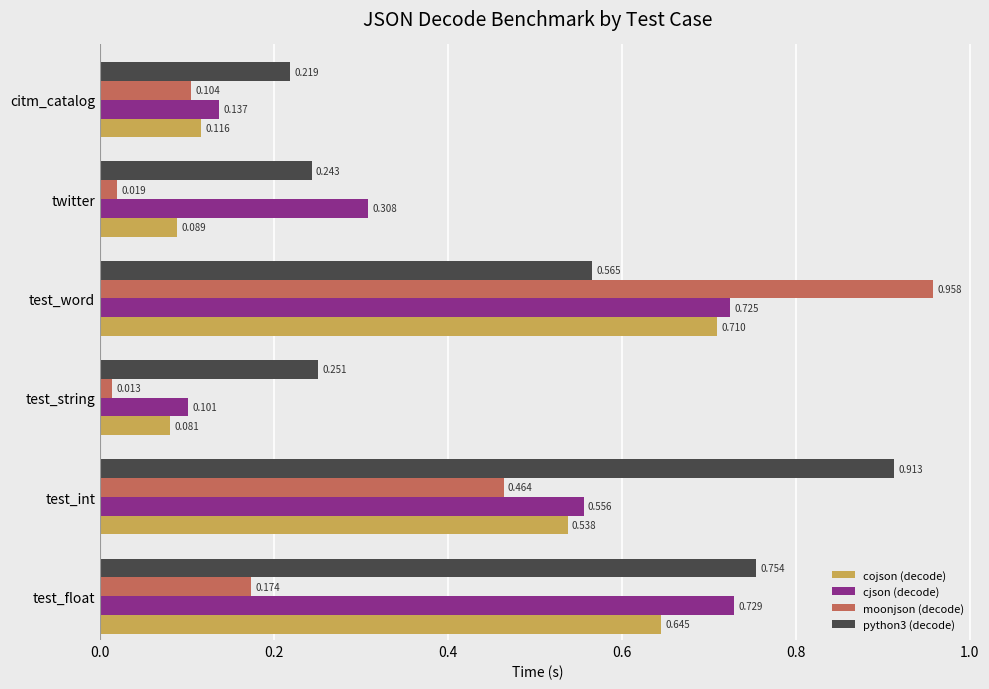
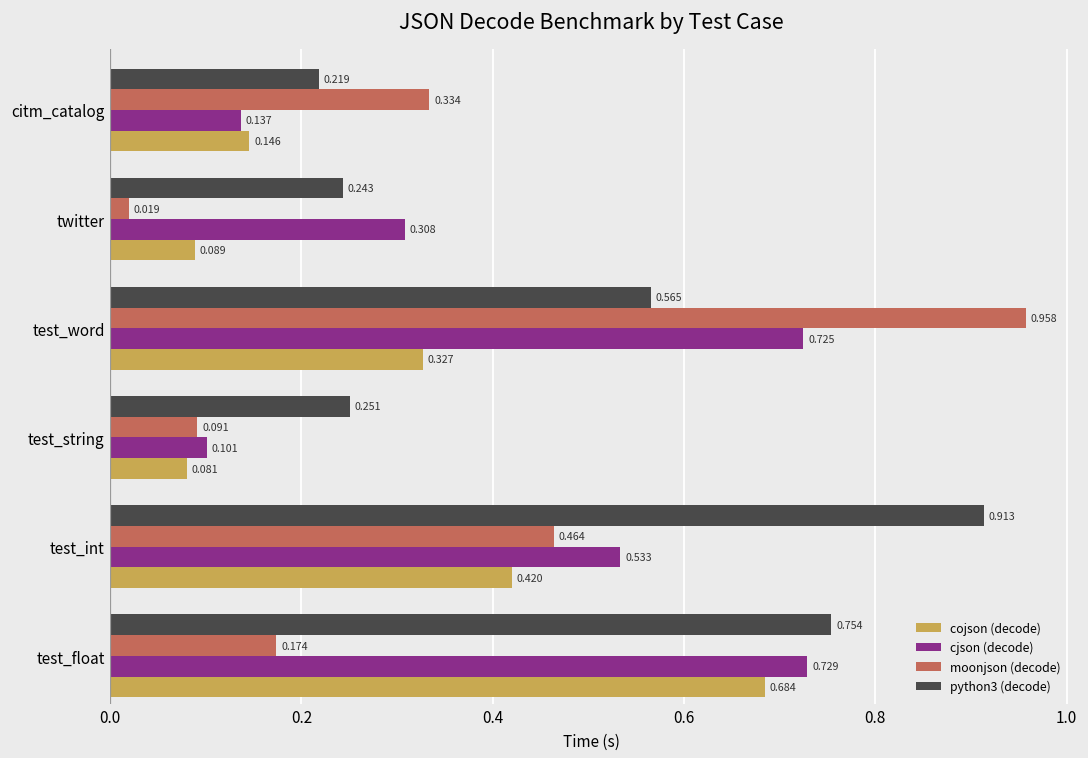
  {
    "cojson (decode)": {
-     "citm_catalog": 0.116,
+     "citm_catalog": 0.146,
      "twitter": 0.089,
-     "test_word": 0.710,
+     "test_word": 0.327,
      "test_string": 0.081,
-     "test_int": 0.538,
-     "test_float": 0.645
+     "test_int": 0.420,
+     "test_float": 0.684
    },
    "cjson (decode)": {
      "citm_catalog": 0.137,
      "twitter": 0.308,
      "test_word": 0.725,
      "test_string": 0.101,
-     "test_int": 0.556,
+     "test_int": 0.533,
      "test_float": 0.729
    },
    "moonjson (decode)": {
-     "citm_catalog": 0.104,
+     "citm_catalog": 0.334,
      "twitter": 0.019,
      "test_word": 0.958,
-     "test_string": 0.013,
+     "test_string": 0.091,
      "test_int": 0.464,
      "test_float": 0.174
    },
    "python3 (decode)": {
      "citm_catalog": 0.219,
      "twitter": 0.243,
      "test_word": 0.565,
      "test_string": 0.251,
      "test_int": 0.913,
      "test_float": 0.754
    }
  }
